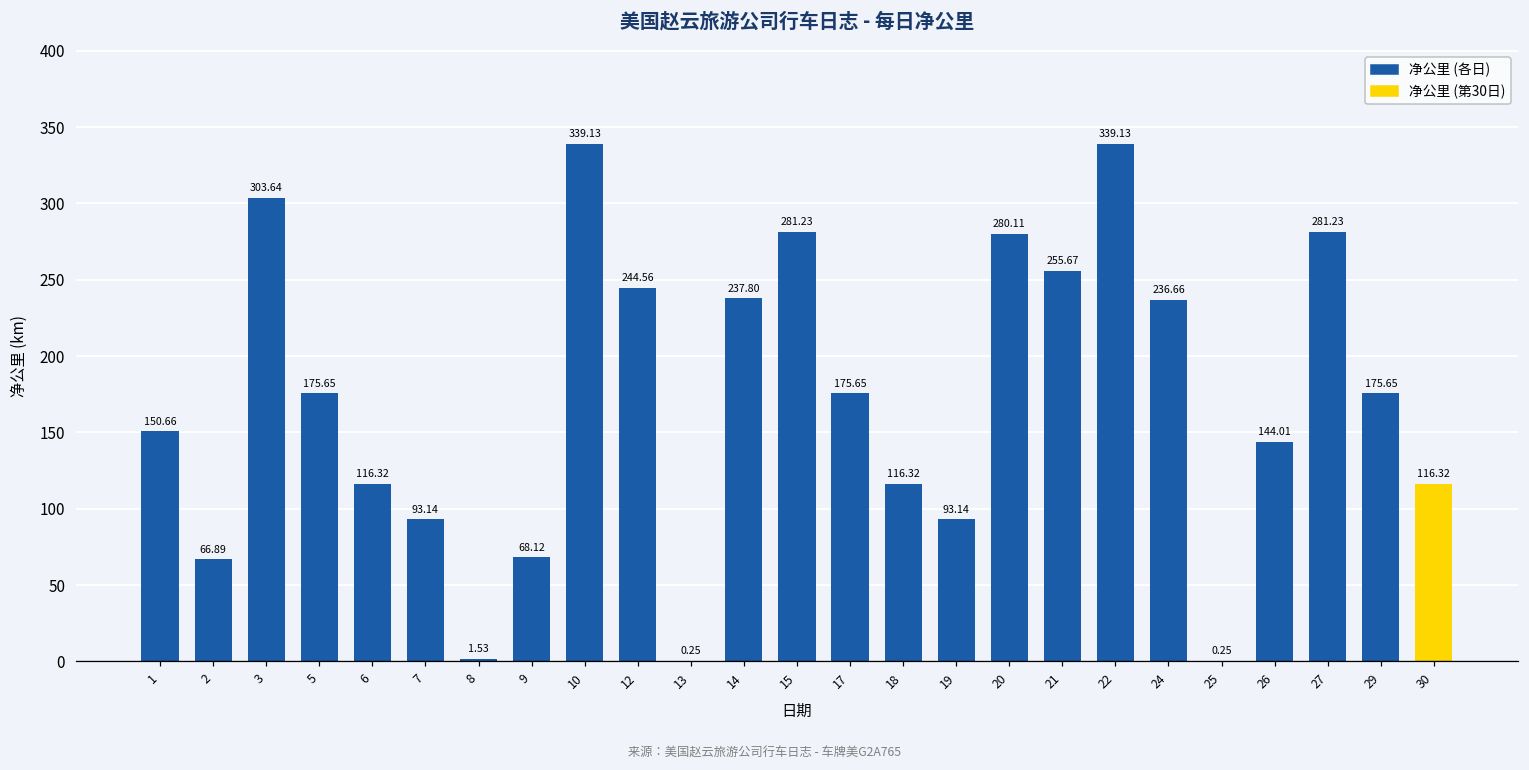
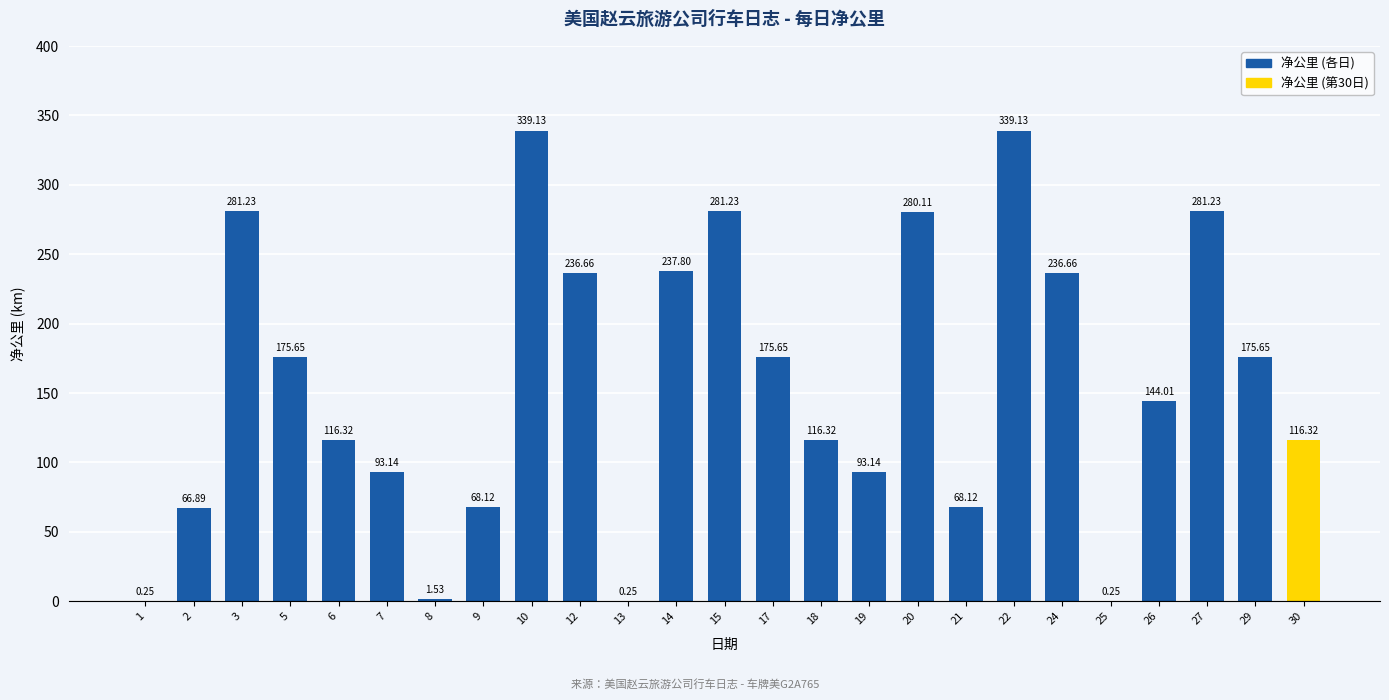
  {
-   "1": 150.66,
+   "1": 0.25,
    "2": 66.89,
-   "3": 303.64,
+   "3": 281.23,
    "5": 175.65,
    "6": 116.32,
    "7": 93.14,
    "8": 1.53,
    "9": 68.12,
    "10": 339.13,
-   "12": 244.56,
+   "12": 236.66,
    "13": 0.25,
    "14": 237.80,
    "15": 281.23,
    "17": 175.65,
    "18": 116.32,
    "19": 93.14,
    "20": 280.11,
-   "21": 255.67,
+   "21": 68.12,
    "22": 339.13,
    "24": 236.66,
    "25": 0.25,
    "26": 144.01,
    "27": 281.23,
    "29": 175.65,
    "30": 116.32
  }
